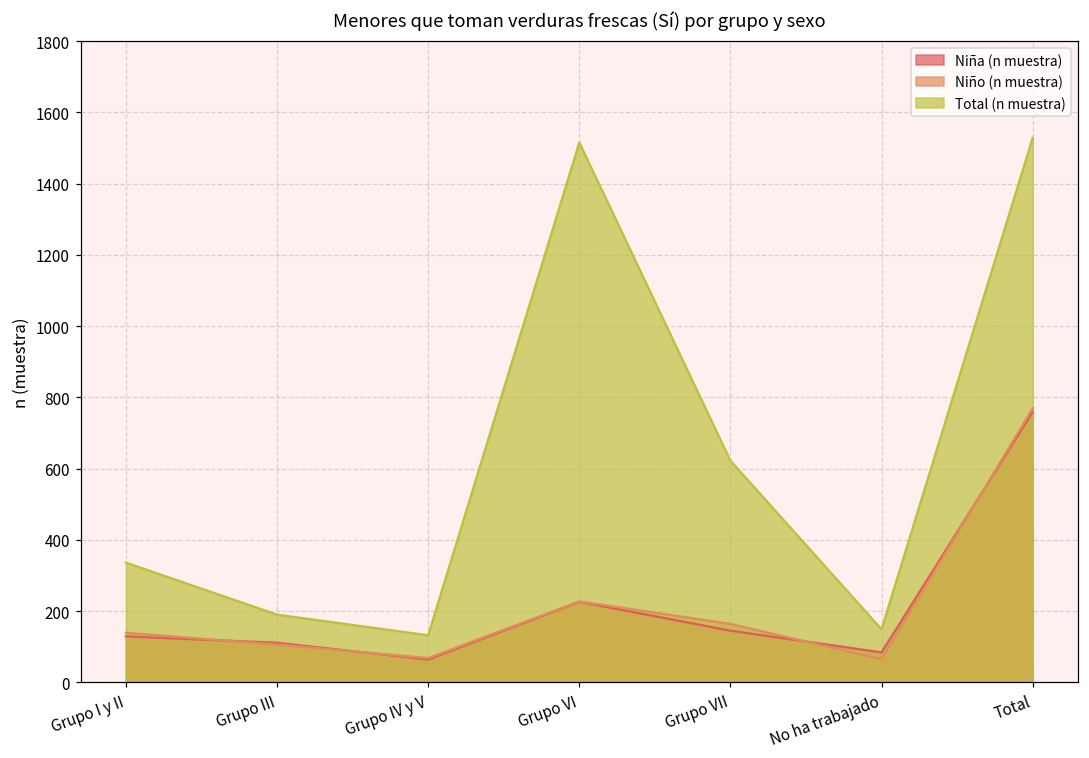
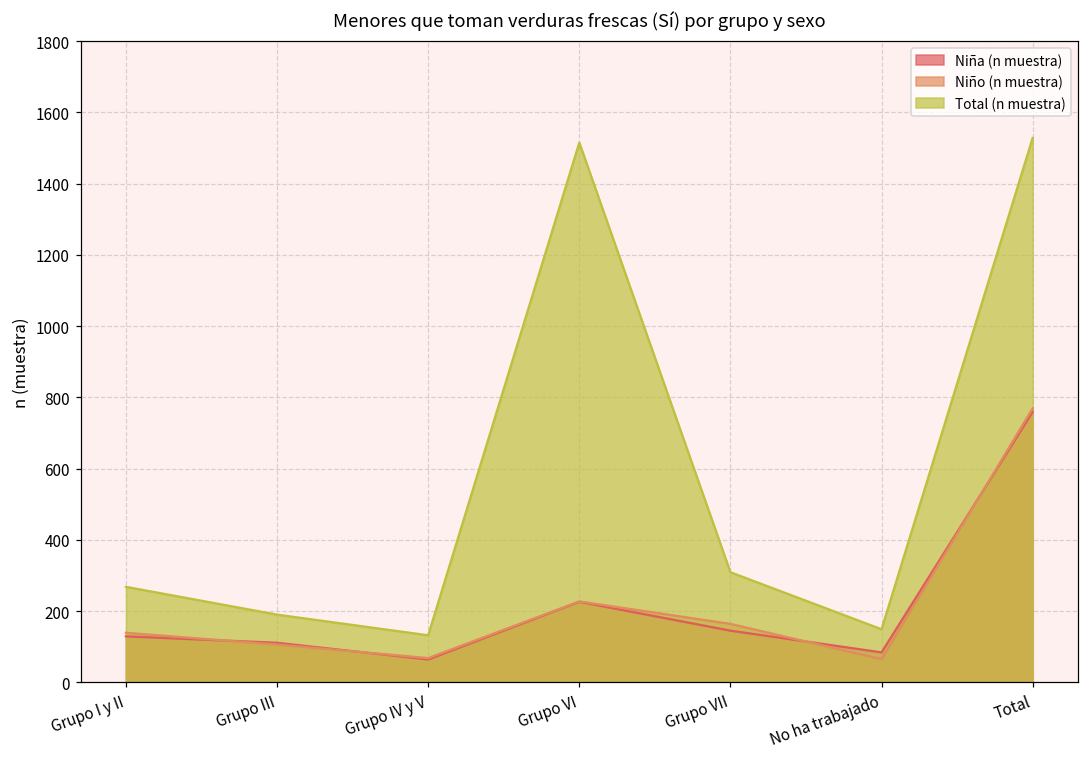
  {
    "Total (n muestra)": {
-     "Grupo I y II": 340,
+     "Grupo I y II": 270,
      "Grupo III": 190,
      "Grupo IV y V": 130,
      "Grupo VI": 1520,
-     "Grupo VII": 620,
+     "Grupo VII": 310,
      "No ha trabajado": 150,
      "Total": 1530
    }
  }
